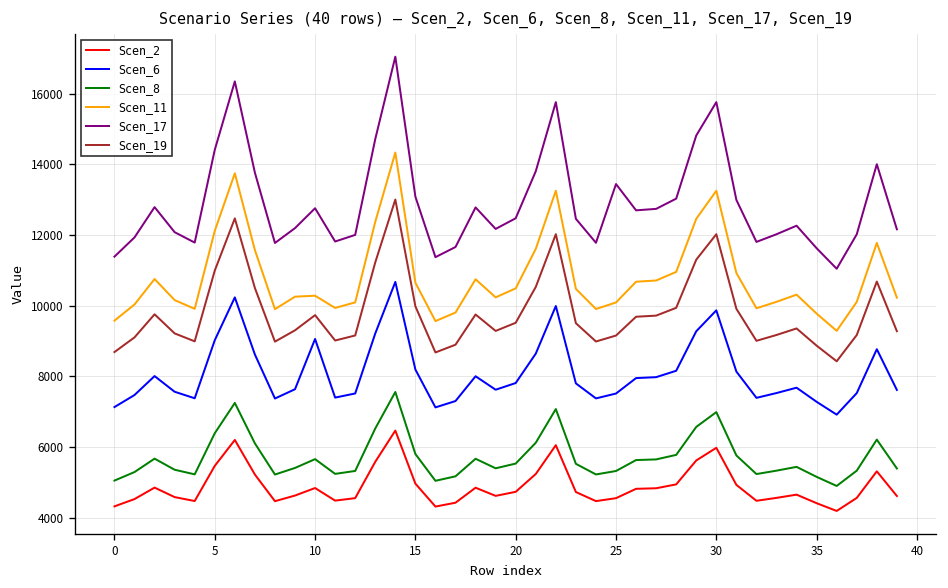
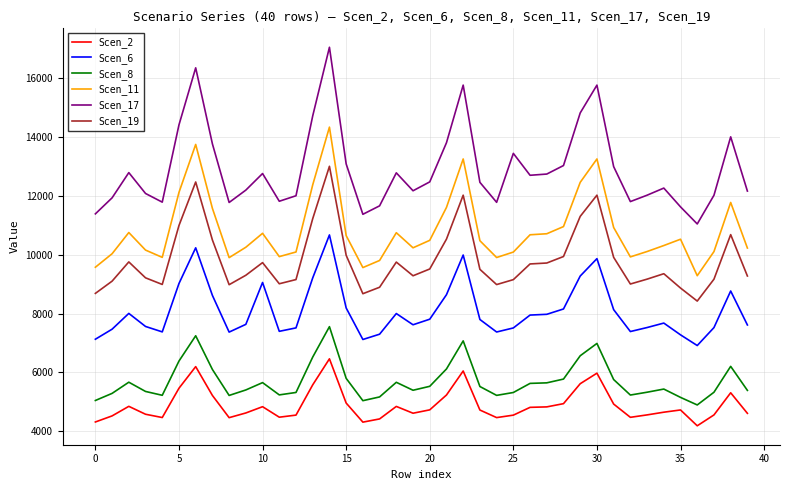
  {
    "Scen_2": {
      "0": 4300,
      "5": 5500,
      "10": 4800,
      "15": 5000,
      "20": 4700,
      "25": 4500,
      "30": 6000,
-     "35": 4400
+     "35": 4700
    },
    "Scen_6": {
      "0": 7100,
      "5": 9000,
      "10": 9100,
      "15": 8200,
      "20": 7800,
      "25": 7500,
      "30": 9900,
      "35": 7300
    },
    "Scen_8": {
      "0": 5000,
      "5": 6400,
      "10": 5700,
      "15": 5800,
      "20": 5500,
      "25": 5300,
      "30": 7000,
      "35": 5200
    },
    "Scen_11": {
      "0": 9600,
      "5": 12100,
-     "10": 10300,
+     "10": 10700,
      "15": 10700,
      "20": 10500,
      "25": 10100,
      "30": 13300,
-     "35": 9800
+     "35": 10500
    },
    "Scen_17": {
      "0": 11400,
      "5": 14400,
      "10": 12800,
      "15": 13100,
      "20": 12500,
      "25": 13400,
      "30": 15800,
      "35": 11600
    },
    "Scen_19": {
      "0": 8700,
      "5": 11000,
      "10": 9700,
      "15": 10000,
      "20": 9500,
      "25": 9200,
      "30": 12000,
      "35": 8900
    }
  }
